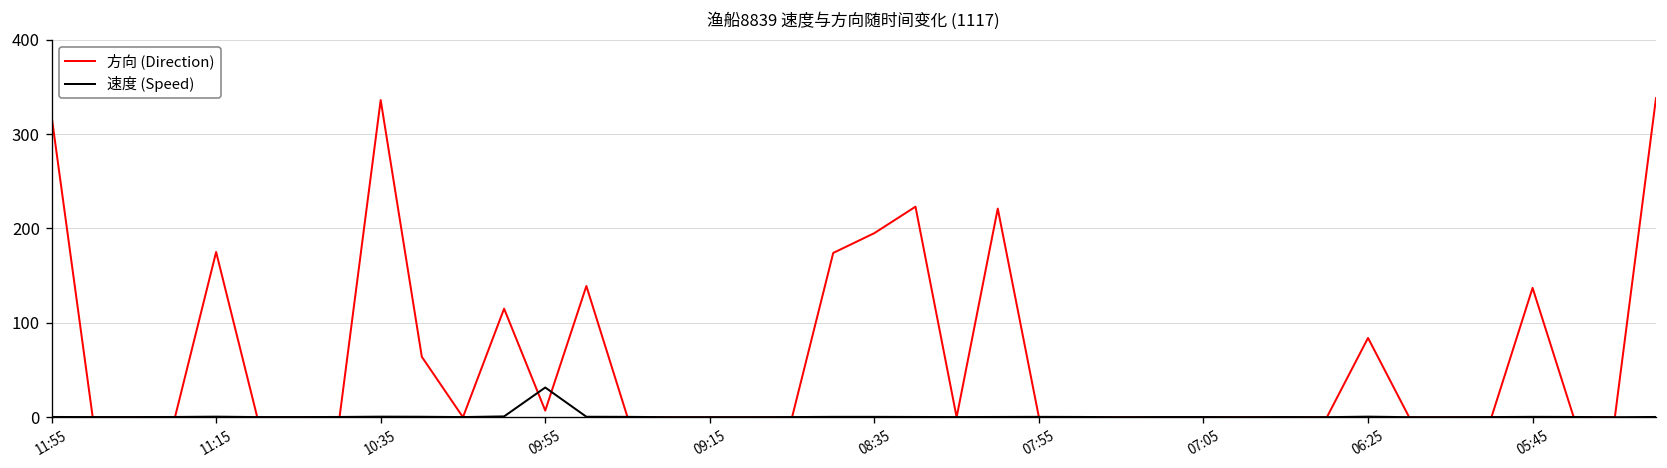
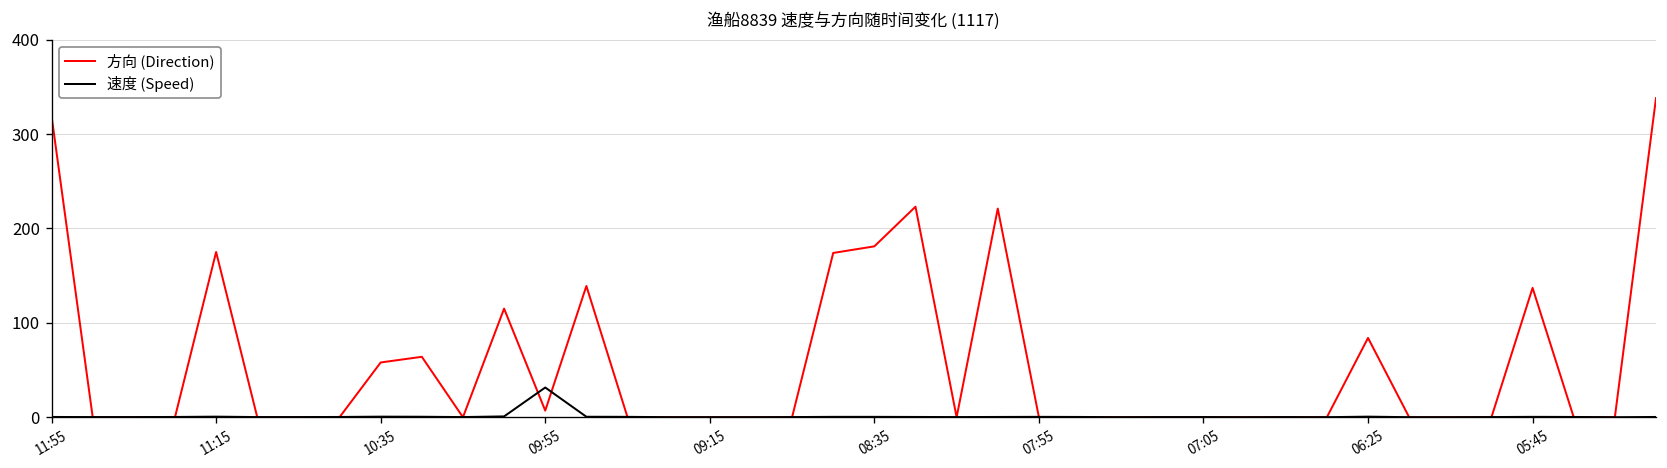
  {
    "方向 (Direction)": {
      "11:55": 320,
      "11:15": 180,
-     "10:35": 340,
+     "10:35": 60,
      "09:55": 10,
-     "08:35": 200,
+     "08:35": 180,
      "06:25": 80,
      "05:45": 140
    },
    "速度 (Speed)": {
      "11:55": 0,
      "11:15": 0,
      "10:35": 0,
      "09:55": 30,
      "08:35": 0,
      "06:25": 0,
      "05:45": 0
    }
  }
